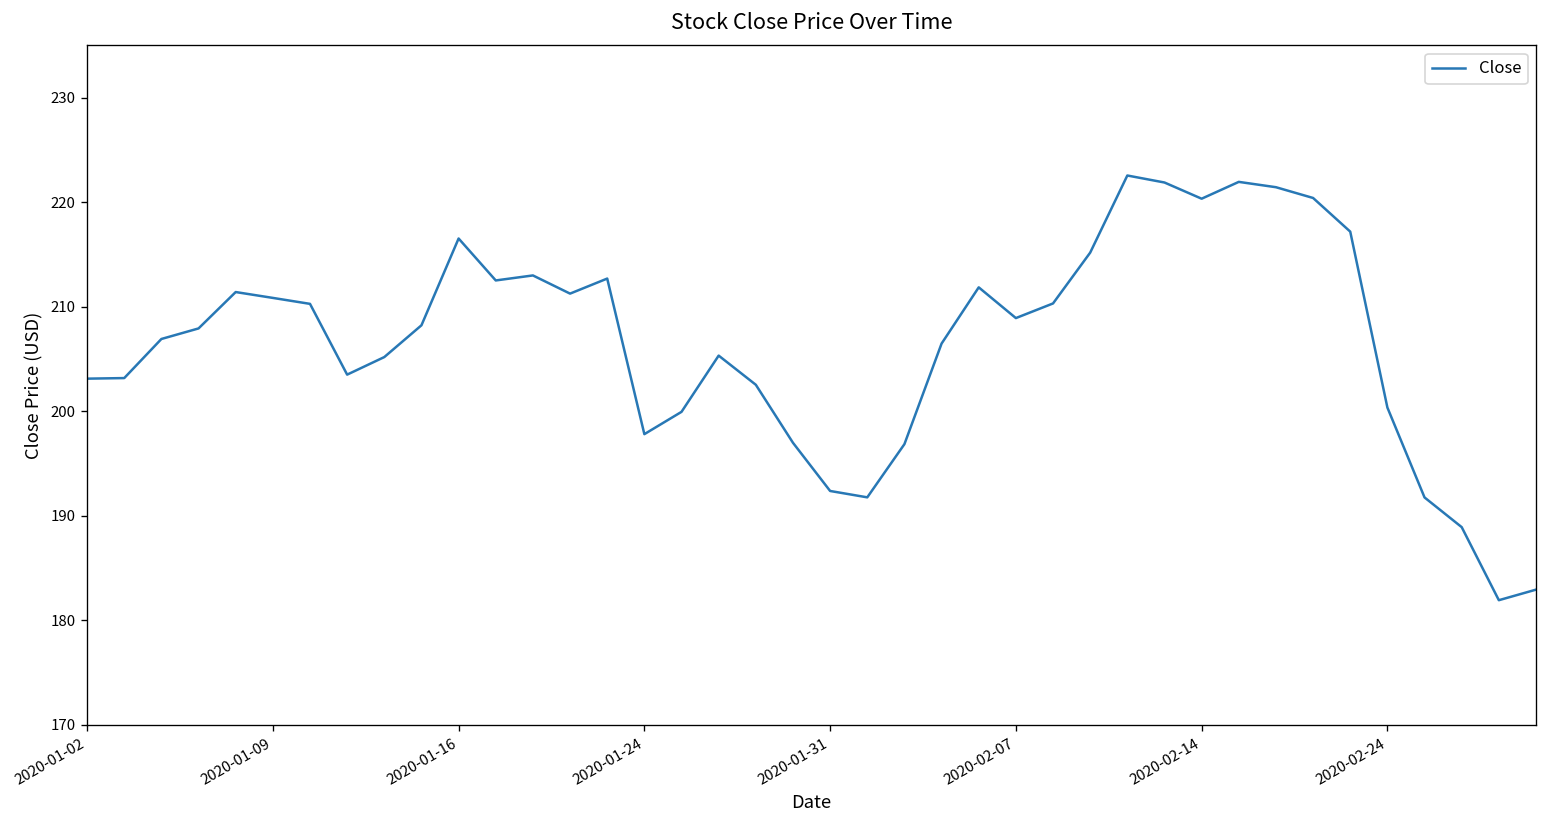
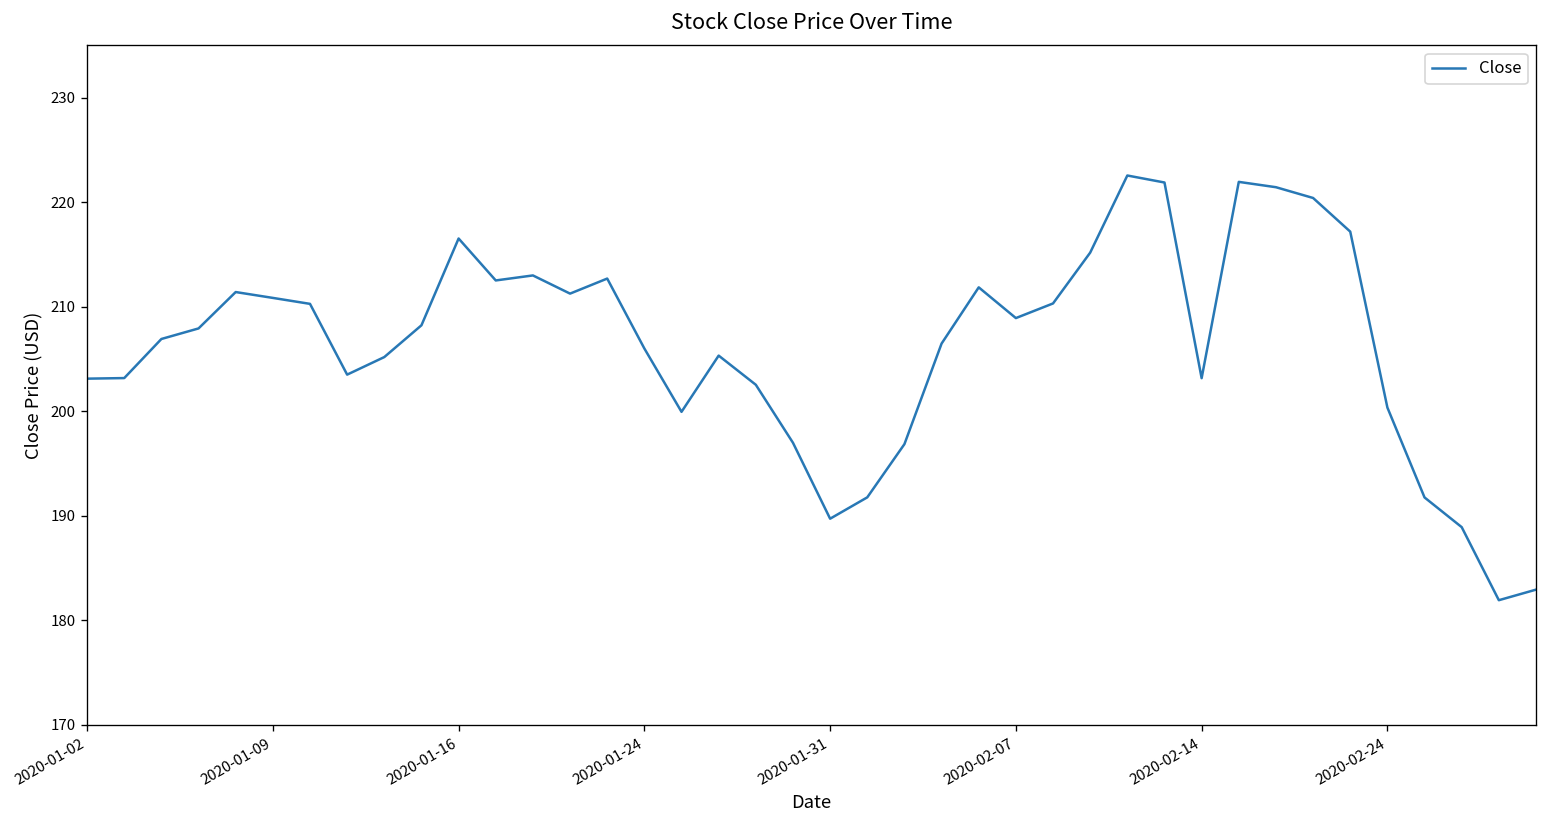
  {
    "2020-01-02": 203,
    "2020-01-09": 211,
    "2020-01-16": 217,
-   "2020-01-24": 198,
-   "2020-01-31": 192,
+   "2020-01-24": 206,
+   "2020-01-31": 190,
    "2020-02-07": 209,
-   "2020-02-14": 220,
+   "2020-02-14": 203,
    "2020-02-24": 200
  }
